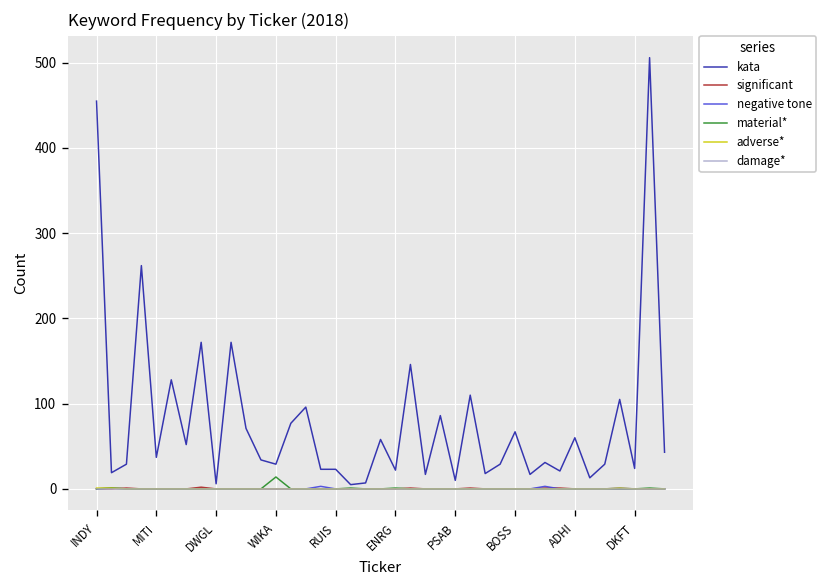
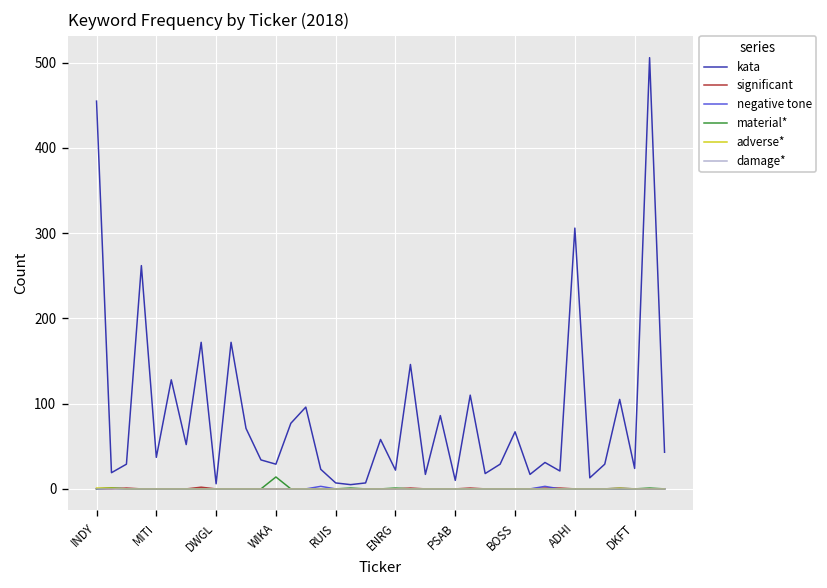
  {
    "kata": {
      "INDY": 460,
      "MITI": 40,
      "DWGL": 10,
      "WIKA": 30,
-     "RUIS": 20,
+     "RUIS": 10,
      "ENRG": 20,
      "PSAB": 10,
      "BOSS": 70,
-     "ADHI": 60,
+     "ADHI": 310,
      "DKFT": 20
    },
    "material*": {
      "WIKA": 10
    }
  }
